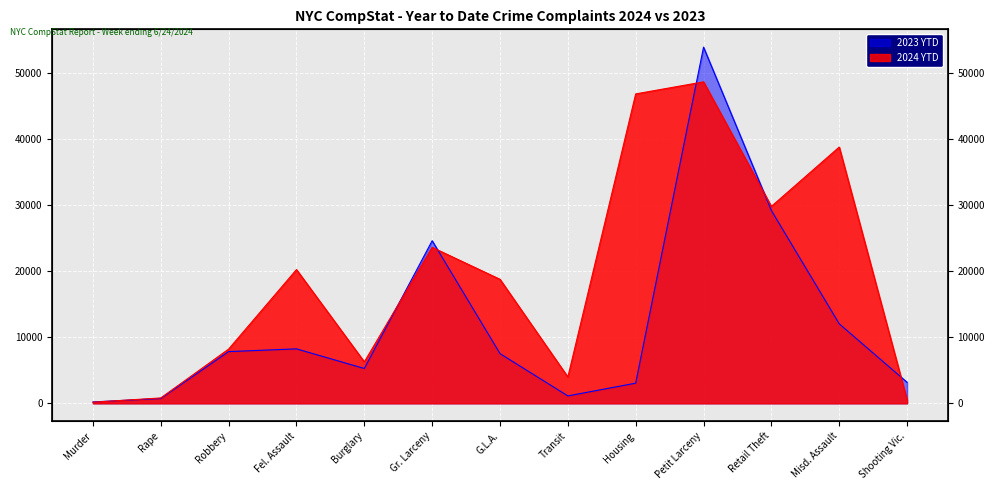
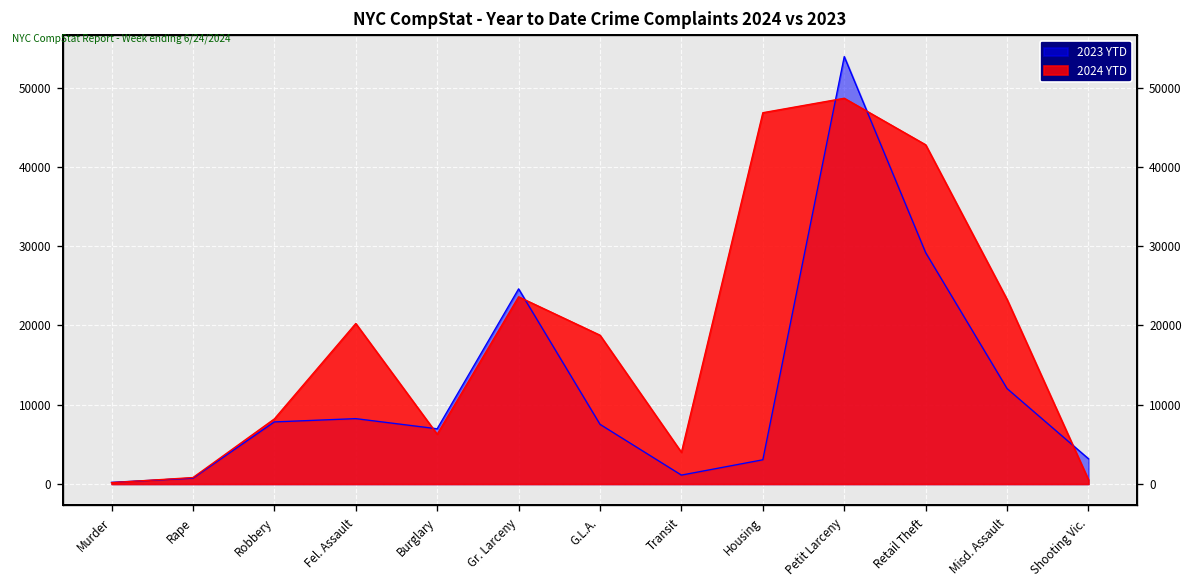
  {
    "2023 YTD": {
      "Fel. Assault": 8000,
-     "Burglary": 5000,
+     "Burglary": 7000,
      "Gr. Larceny": 25000,
      "G.L.A.": 8000,
      "Transit": 1000,
      "Housing": 3000,
      "Petit Larceny": 54000,
      "Retail Theft": 29000,
      "Misd. Assault": 12000,
      "Shooting Vic.": 3000
    },
    "2024 YTD": {
      "Fel. Assault": 20000,
      "Burglary": 6000,
      "Gr. Larceny": 24000,
      "G.L.A.": 19000,
      "Transit": 4000,
      "Housing": 47000,
      "Petit Larceny": 49000,
-     "Retail Theft": 30000,
-     "Misd. Assault": 39000,
+     "Retail Theft": 43000,
+     "Misd. Assault": 23000,
      "Shooting Vic.": 1000
    }
  }
